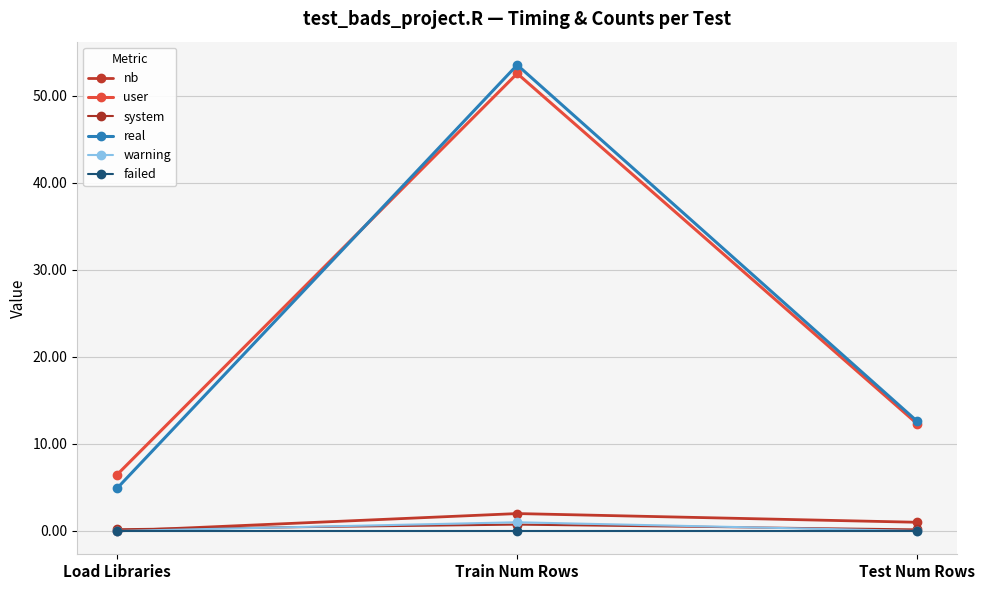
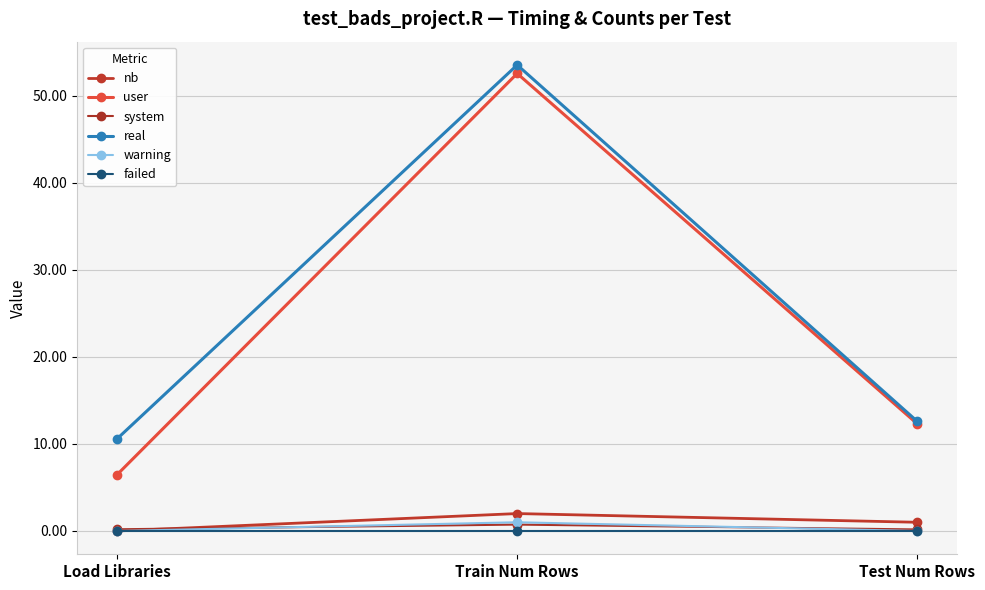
  {
    "real": {
-     "Load Libraries": 5,
+     "Load Libraries": 11,
      "Train Num Rows": 54
    },
    "failed": {
      "Train Num Rows": 0
    }
  }
